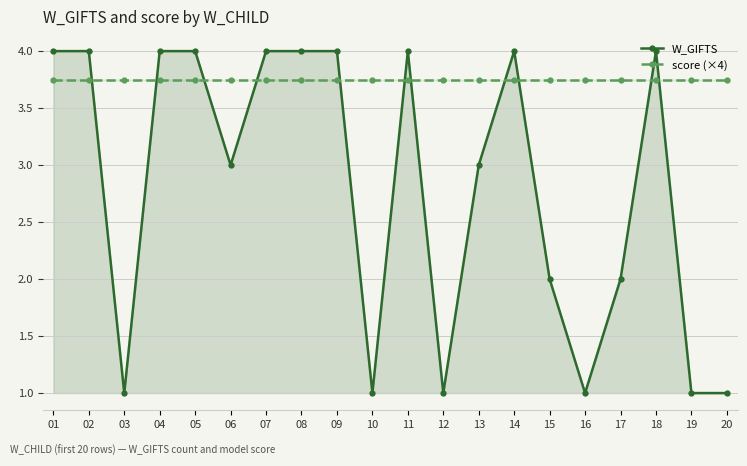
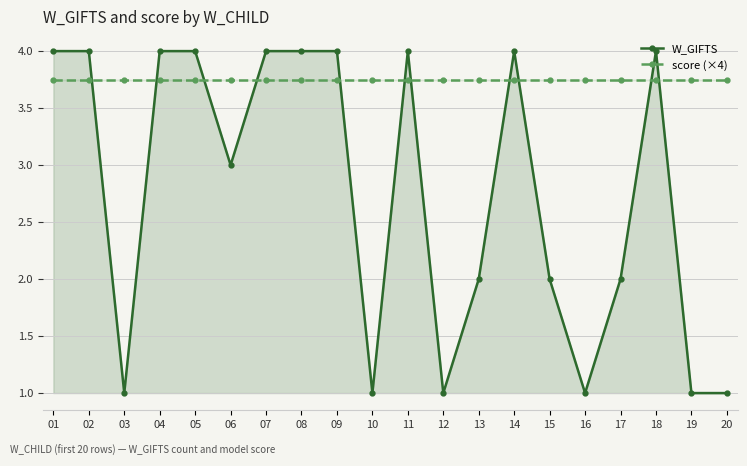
  {
    "W_GIFTS": {
      "01": 4,
      "02": 4,
      "03": 1,
      "04": 4,
      "05": 4,
      "06": 3,
      "07": 4,
      "08": 4,
      "09": 4,
      "10": 1,
      "11": 4,
      "12": 1,
-     "13": 3,
+     "13": 2,
      "14": 4,
      "15": 2,
      "16": 1,
      "17": 2,
      "18": 4,
      "19": 1,
      "20": 1
    },
    "score (×4)": {
      "01": 3.75,
      "02": 3.75,
      "03": 3.75,
      "04": 3.75,
      "05": 3.75,
      "06": 3.75,
      "07": 3.75,
      "08": 3.75,
      "09": 3.75,
      "10": 3.75,
      "11": 3.75,
      "12": 3.75,
      "13": 3.75,
      "14": 3.75,
      "15": 3.75,
      "16": 3.75,
      "17": 3.75,
      "18": 3.75,
      "19": 3.75,
      "20": 3.75
    }
  }
